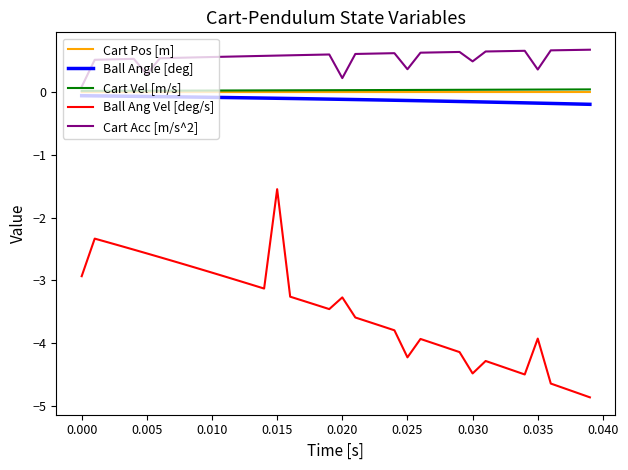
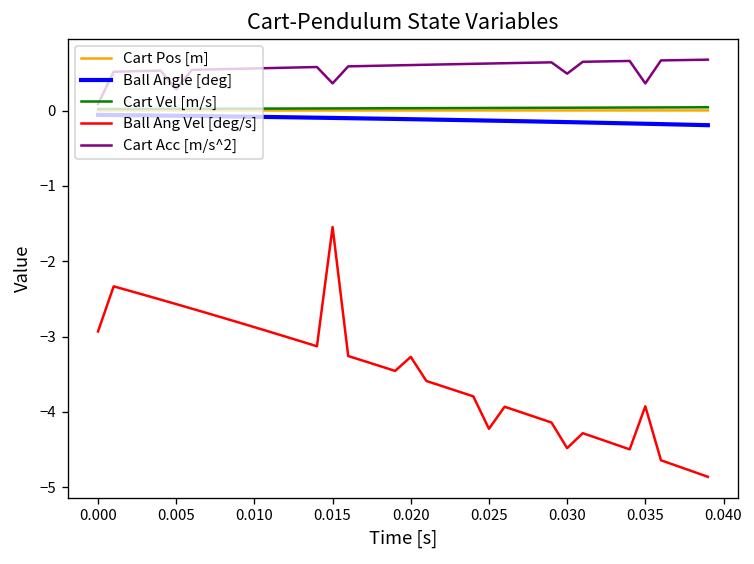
  {
    "Ball Angle [deg]": {
      "0.015": -0.1,
      "0.020": -0.1,
      "0.025": -0.1,
      "0.030": -0.2,
      "0.035": -0.2
    },
    "Ball Ang Vel [deg/s]": {
      "0.000": -2.9,
      "0.005": -2.6,
      "0.010": -2.9,
      "0.015": -1.5,
      "0.020": -3.3,
      "0.025": -4.2,
      "0.030": -4.5,
      "0.035": -3.9
    },
    "Cart Acc [m/s^2]": {
-     "0.015": 0.6,
-     "0.020": 0.2,
-     "0.025": 0.4,
+     "0.015": 0.4,
+     "0.020": 0.6,
+     "0.025": 0.6,
      "0.030": 0.5,
      "0.035": 0.4
    }
  }
